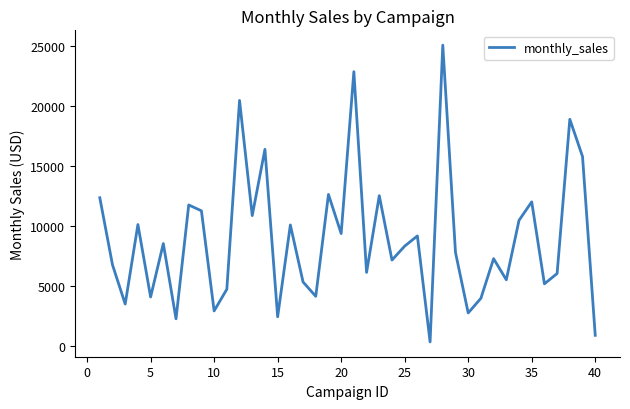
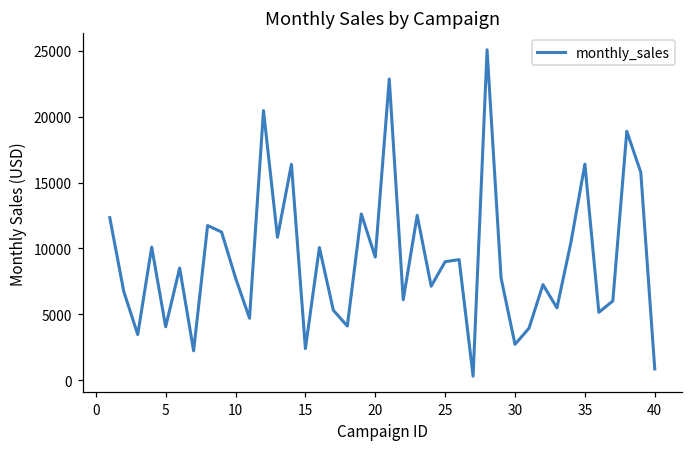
  {
    "5": 4100,
-   "10": 2900,
+   "10": 7800,
    "15": 2400,
    "20": 9300,
-   "25": 8300,
+   "25": 9000,
    "30": 2700,
-   "35": 12000,
+   "35": 16400,
    "40": 900
  }
